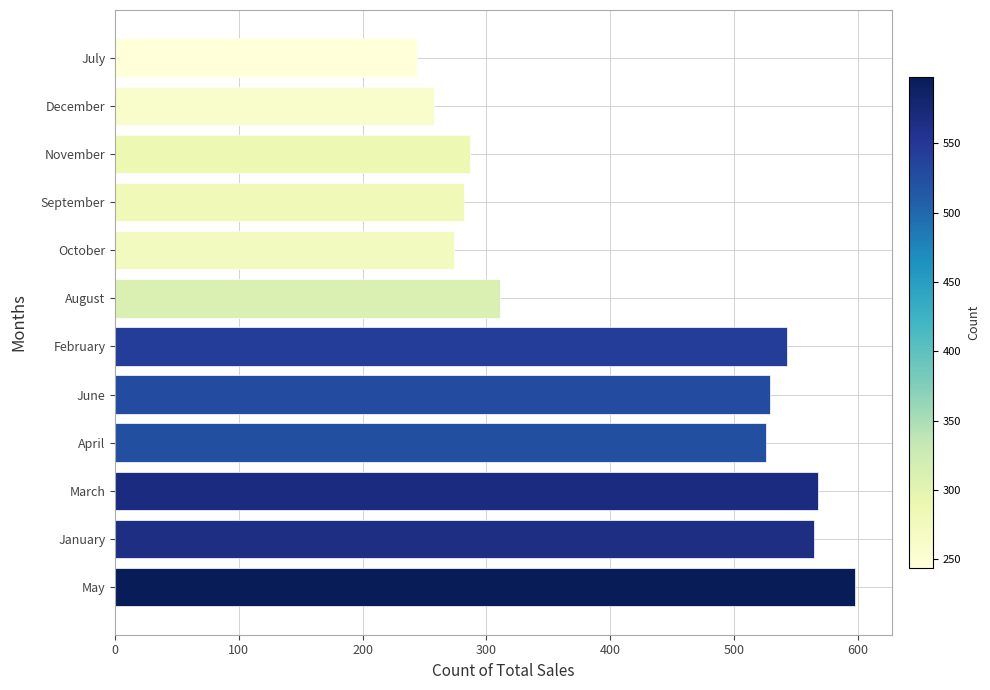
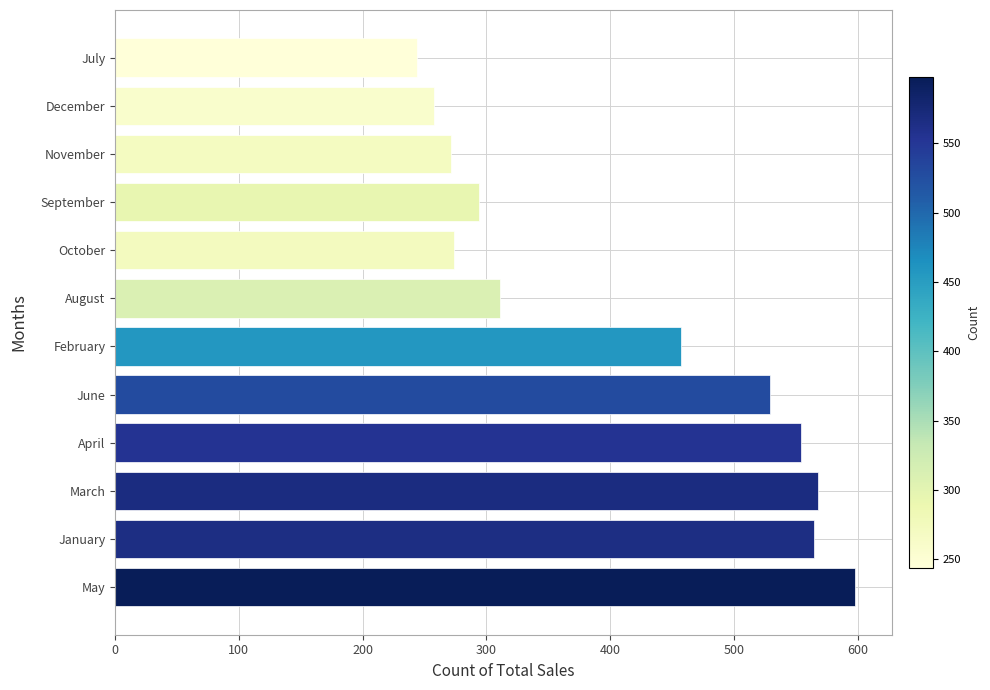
  {
    "July": 244,
    "December": 258,
-   "November": 287,
-   "September": 282,
+   "November": 271,
+   "September": 294,
    "October": 274,
    "August": 311,
-   "February": 543,
+   "February": 457,
    "June": 529,
-   "April": 526,
+   "April": 554,
    "March": 568,
    "January": 565,
    "May": 598
  }
